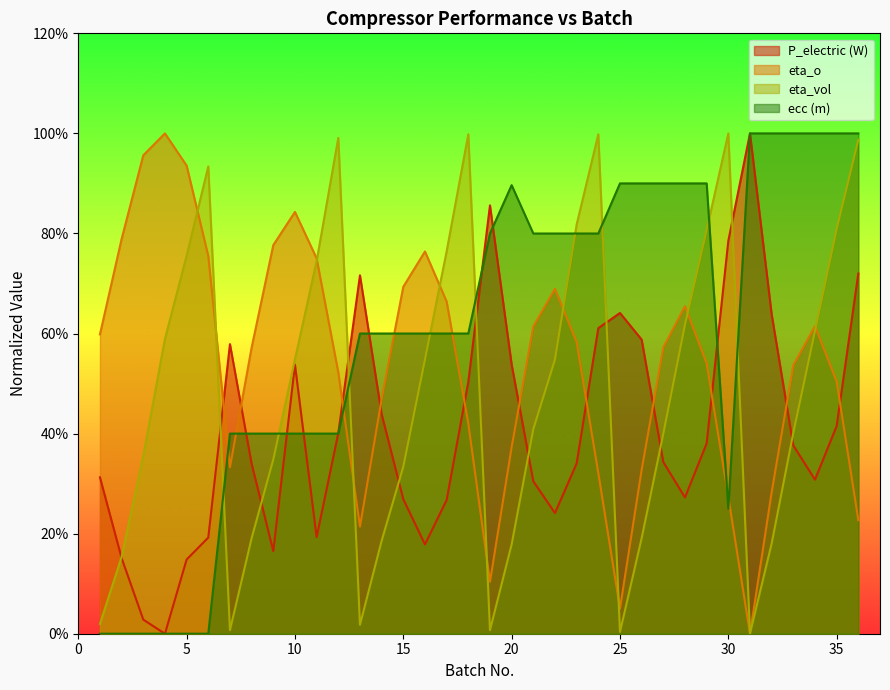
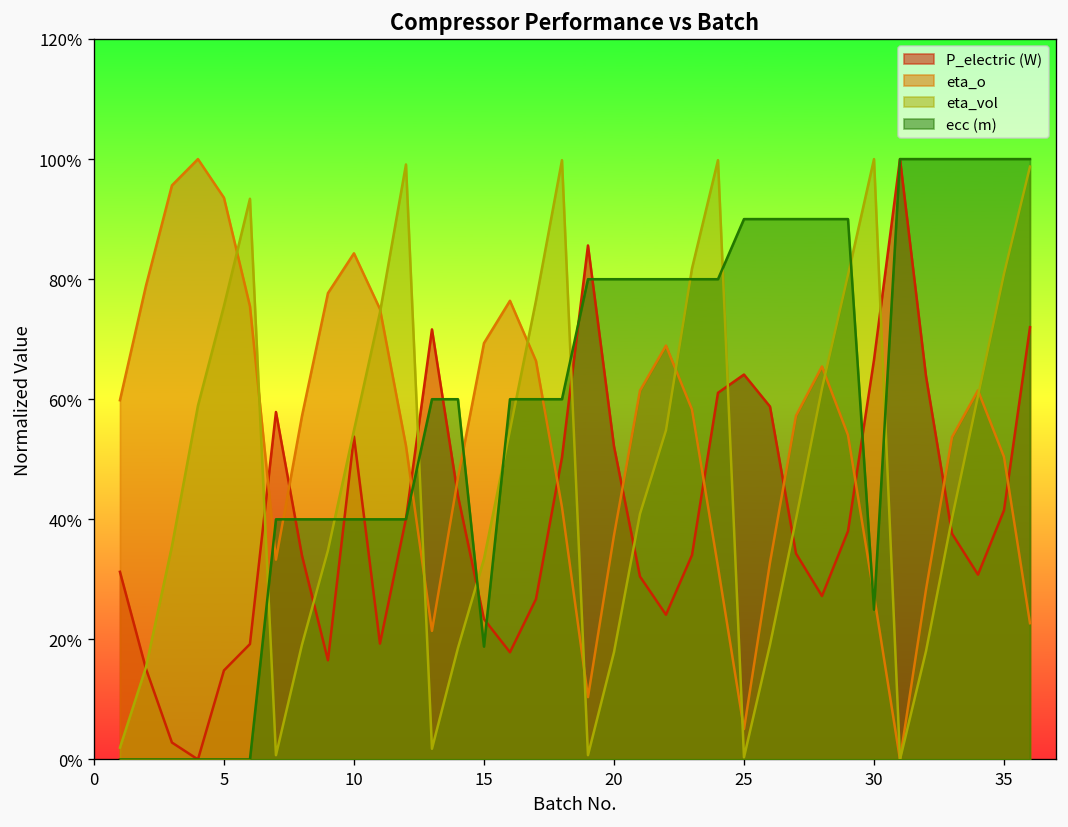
  {
    "P_electric (W)": {
      "5": "15%",
      "10": "54%",
-     "15": "27%",
-     "20": "54%",
+     "15": "23%",
+     "20": "52%",
      "25": "64%",
-     "30": "79%",
+     "30": "67%",
      "35": "42%"
    },
    "ecc (m)": {
      "5": "0%",
      "10": "40%",
-     "15": "60%",
-     "20": "90%",
+     "15": "19%",
+     "20": "80%",
      "25": "90%",
      "30": "25%",
      "35": "100%"
    }
  }
